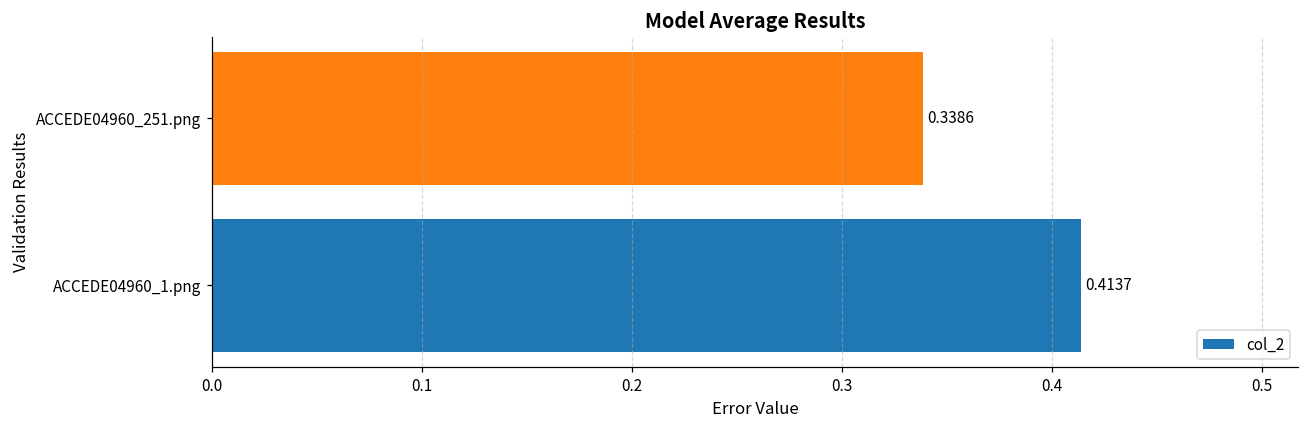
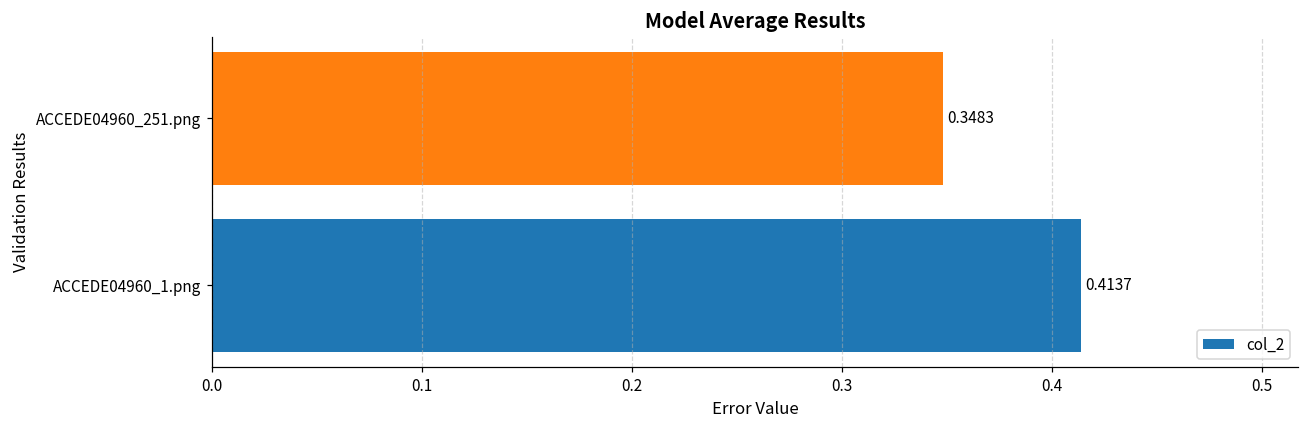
  {
-   "ACCEDE04960_251.png": 0.3386,
+   "ACCEDE04960_251.png": 0.3483,
    "ACCEDE04960_1.png": 0.4137
  }
